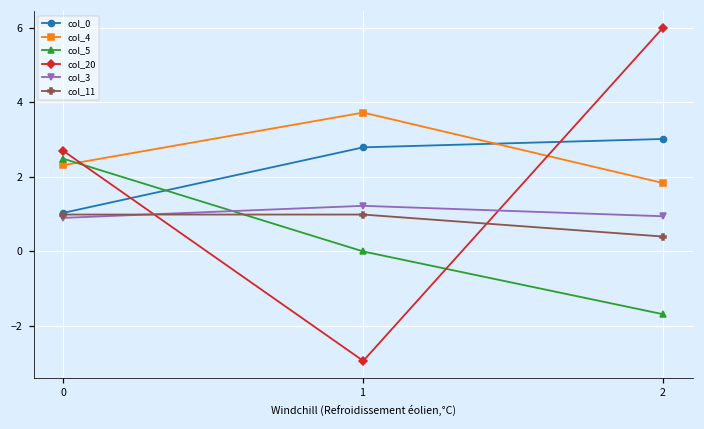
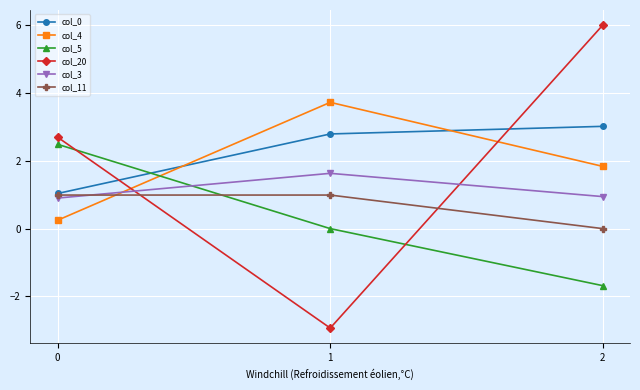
  {
    "col_0": {
      "1": 2.8,
      "2": 3.0
    },
    "col_4": {
-     "0": 2.3,
+     "0": 0.2,
      "1": 3.7,
      "2": 1.8
    },
    "col_5": {
      "0": 2.5,
      "1": 0.0,
      "2": -1.7
    },
    "col_20": {
      "0": 2.7,
      "1": -2.9,
      "2": 6.0
    },
    "col_3": {
      "0": 0.9,
-     "1": 1.2,
+     "1": 1.6,
      "2": 0.9
    },
    "col_11": {
      "1": 1.0,
-     "2": 0.4
+     "2": 0.0
    }
  }
